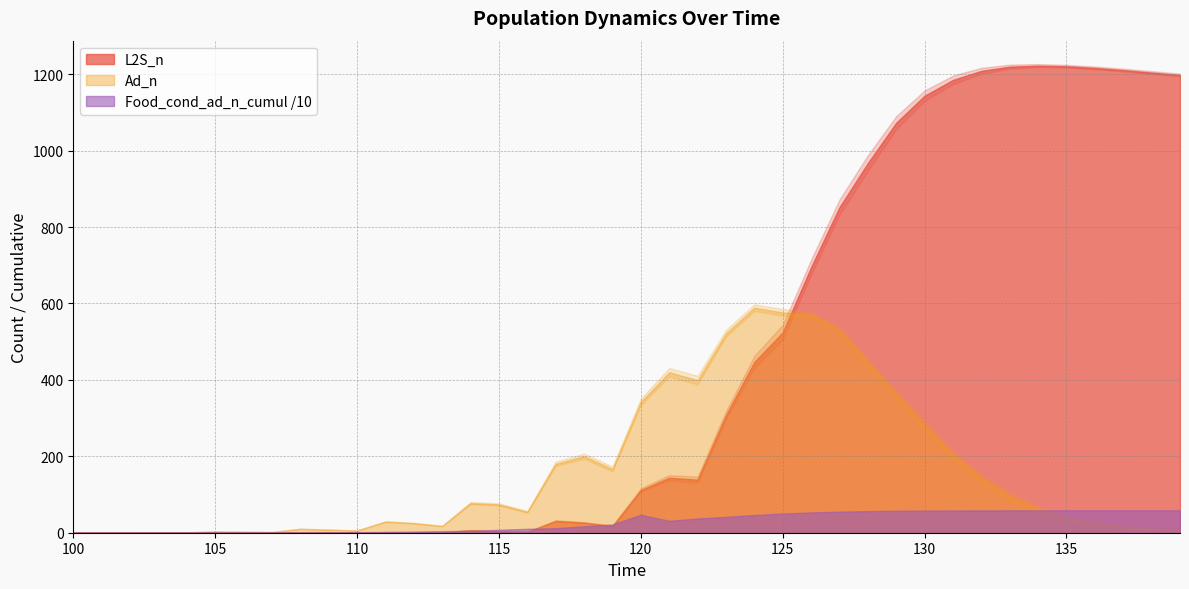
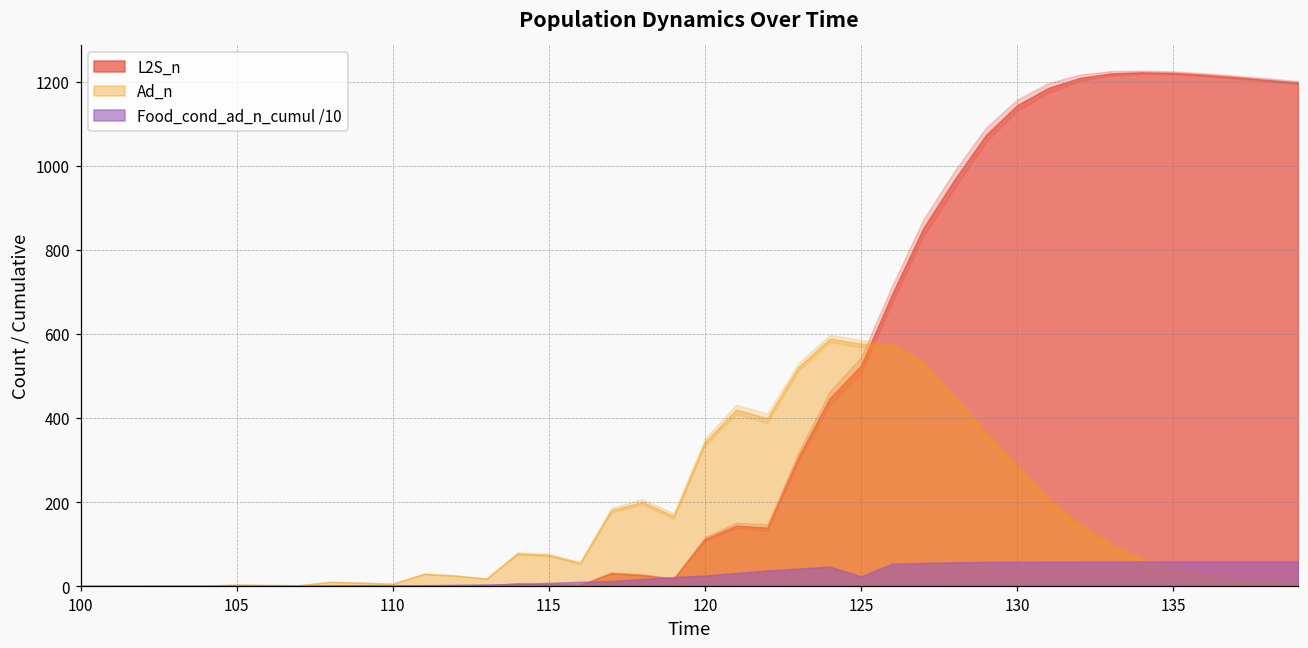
  {
    "Food_cond_ad_n_cumul /10": {
-     "120": 50,
-     "125": 50,
+     "120": 30,
+     "125": 20,
      "130": 60,
      "135": 60
    }
  }
